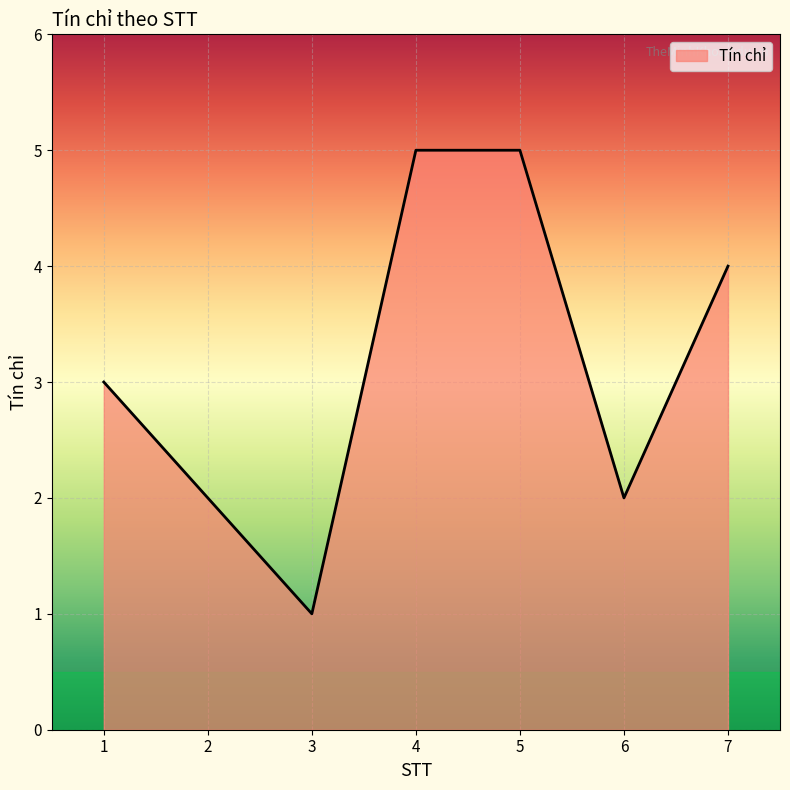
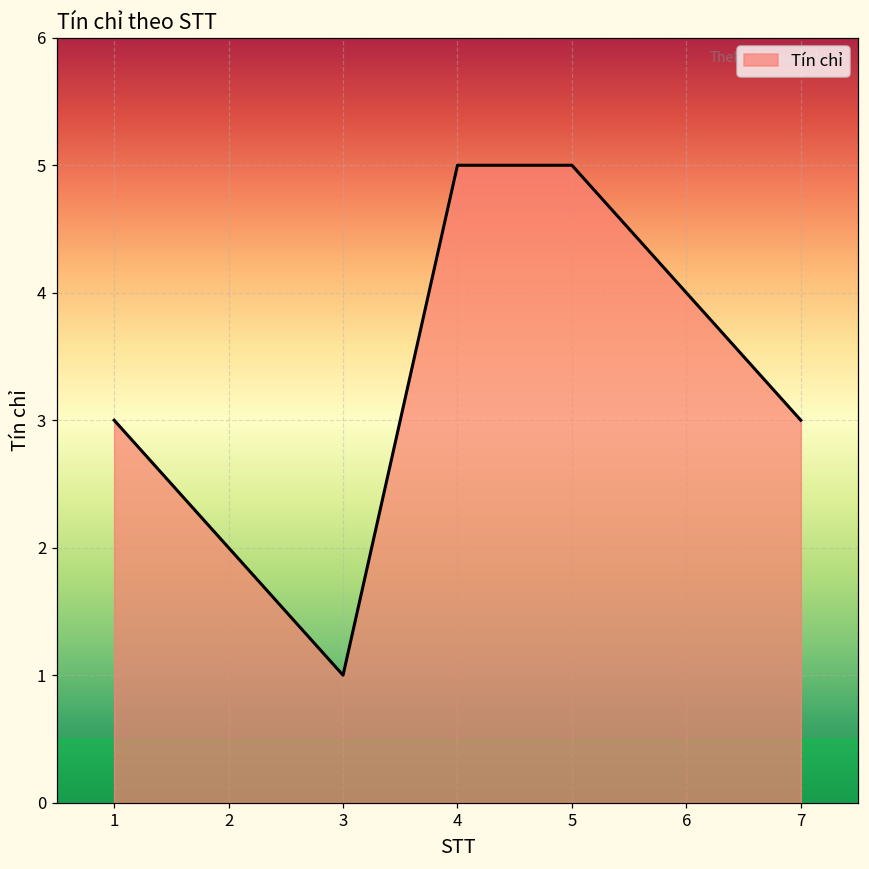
  {
    "1": 3,
    "2": 2,
    "3": 1,
    "4": 5,
    "5": 5,
-   "6": 2,
-   "7": 4
+   "6": 4,
+   "7": 3
  }
